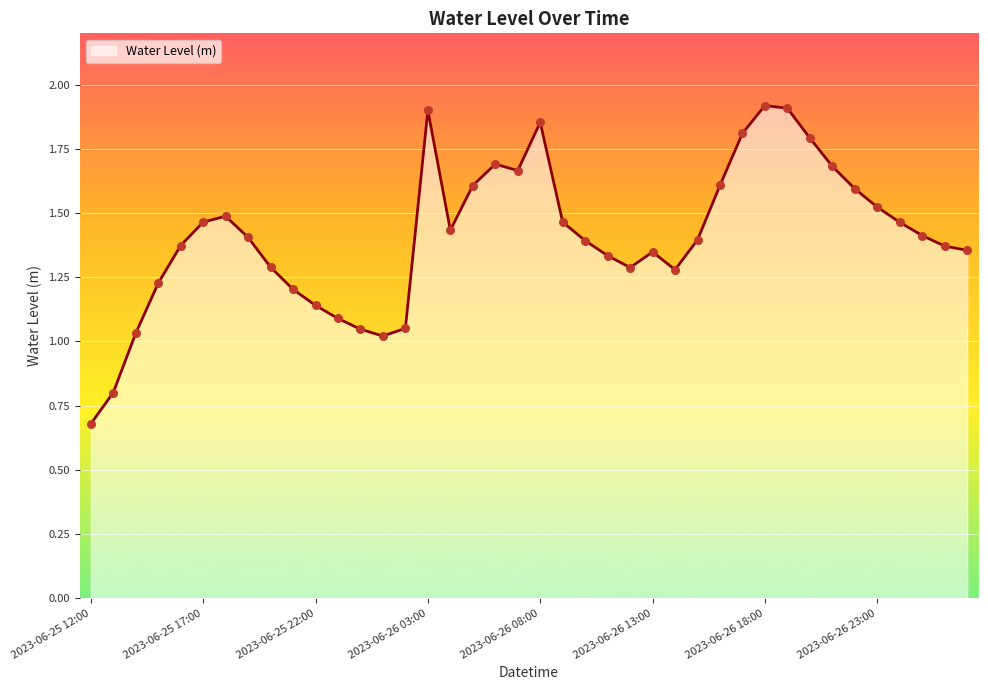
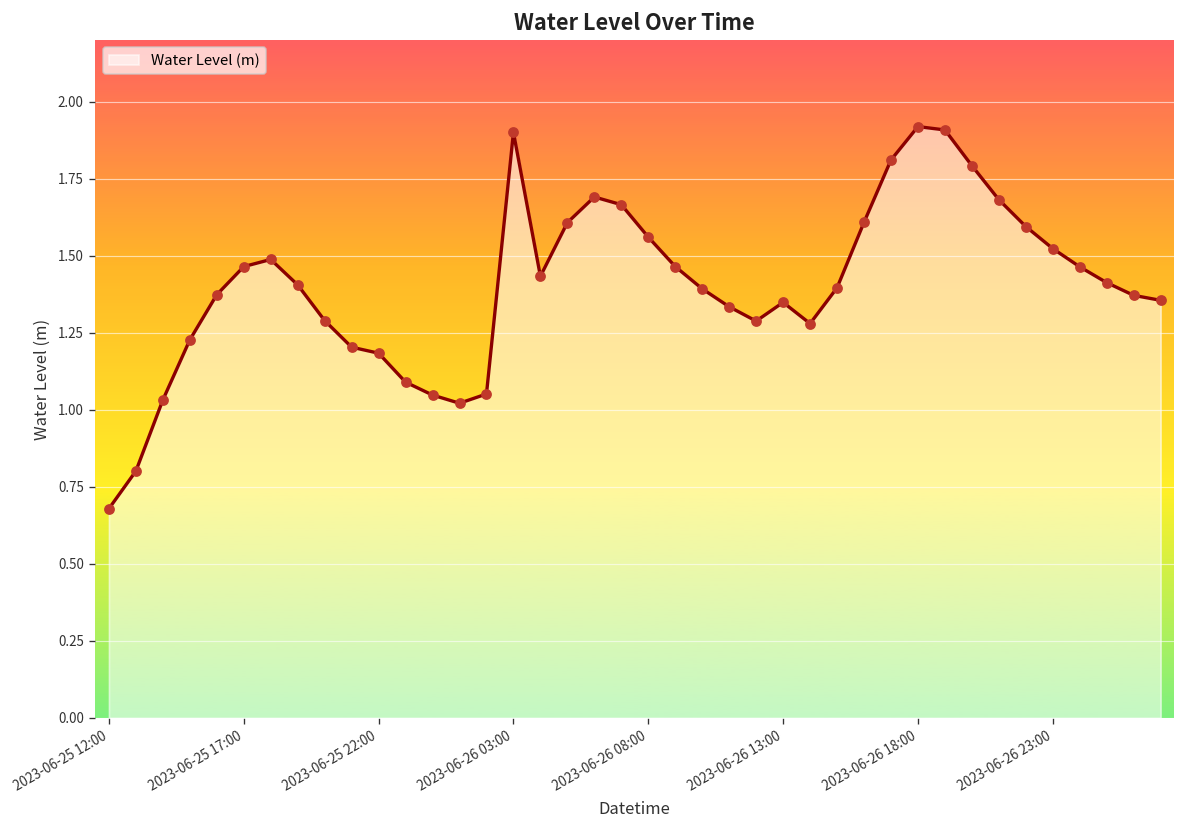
  {
    "2023-06-25 12:00": 0.68,
    "2023-06-25 17:00": 1.46,
-   "2023-06-25 22:00": 1.14,
+   "2023-06-25 22:00": 1.18,
    "2023-06-26 03:00": 1.90,
-   "2023-06-26 08:00": 1.85,
+   "2023-06-26 08:00": 1.56,
    "2023-06-26 13:00": 1.35,
    "2023-06-26 18:00": 1.92,
    "2023-06-26 23:00": 1.52
  }
